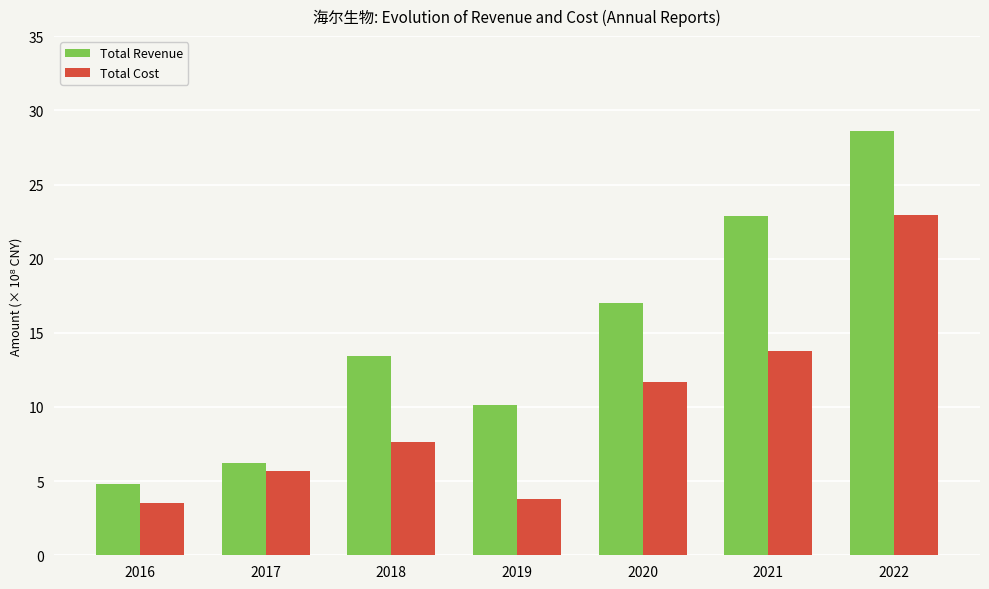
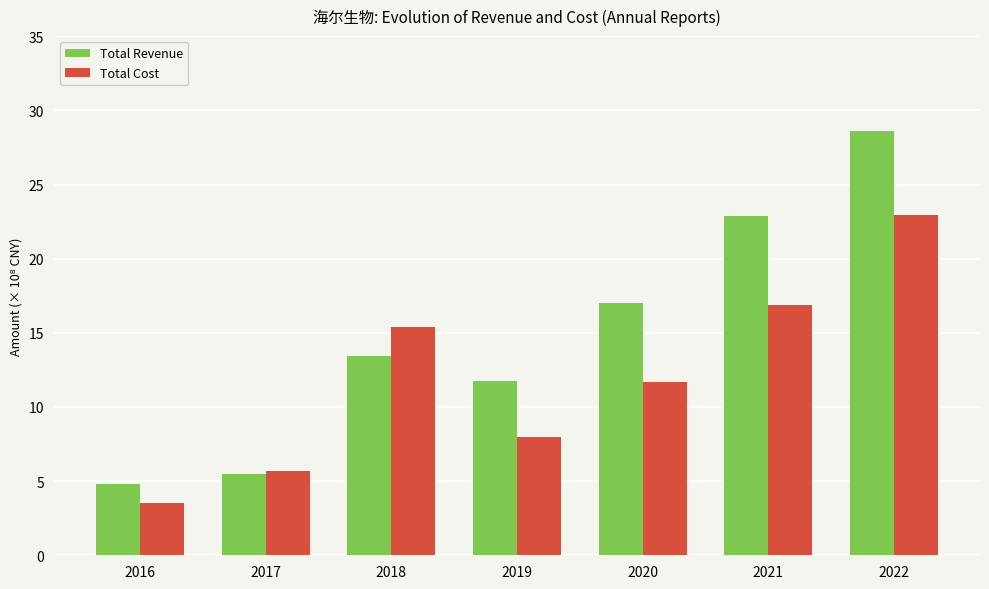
  {
    "Total Revenue": {
      "2016": 4.8,
-     "2017": 6.2,
+     "2017": 5.5,
      "2018": 13.4,
-     "2019": 10.1,
+     "2019": 11.8,
      "2020": 17.0,
      "2021": 22.8,
      "2022": 28.6
    },
    "Total Cost": {
      "2016": 3.5,
      "2017": 5.7,
-     "2018": 7.6,
-     "2019": 3.8,
+     "2018": 15.4,
+     "2019": 8.0,
      "2020": 11.7,
-     "2021": 13.7,
+     "2021": 16.9,
      "2022": 22.9
    }
  }
